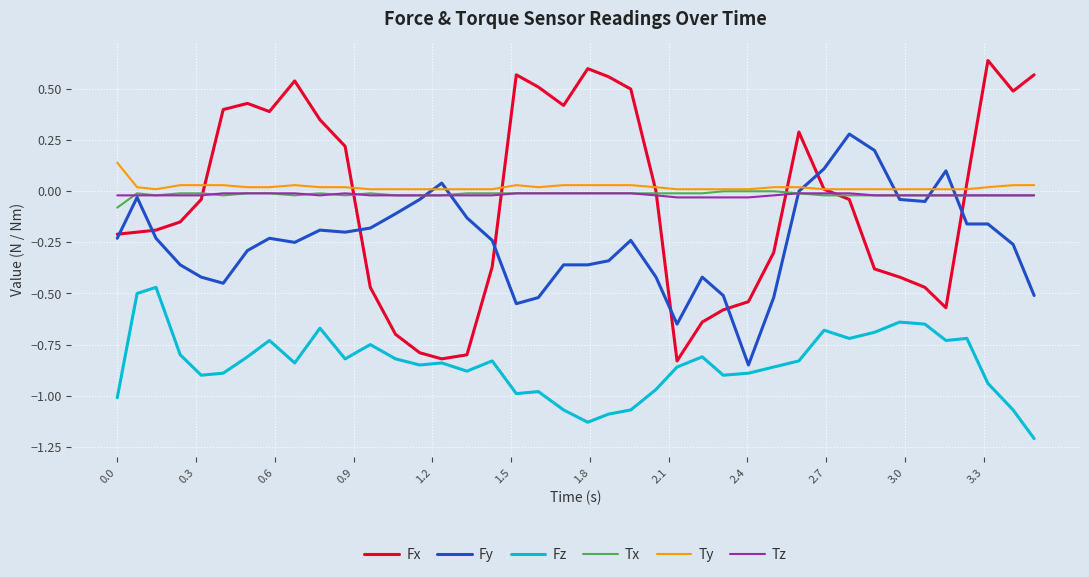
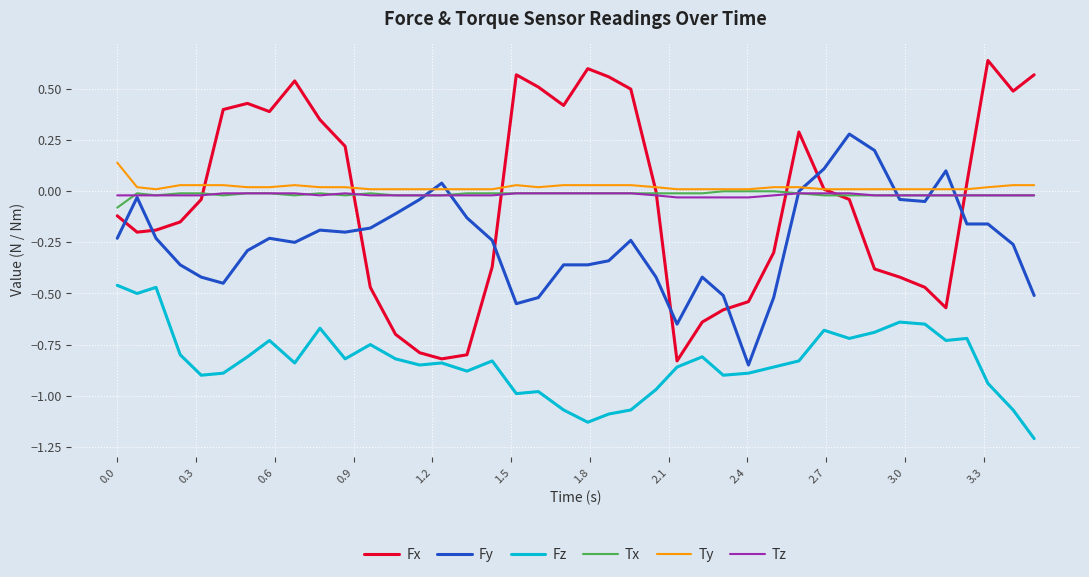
  {
    "Fx": {
-     "0.0": -0.21
+     "0.0": -0.12
    },
    "Fy": {
      "0.0": -0.23
    },
    "Fz": {
-     "0.0": -1.01
+     "0.0": -0.46
    },
    "Tx": {
      "0.0": -0.08
    },
    "Ty": {
      "0.0": 0.14
    },
    "Tz": {
      "0.0": -0.02
    }
  }
